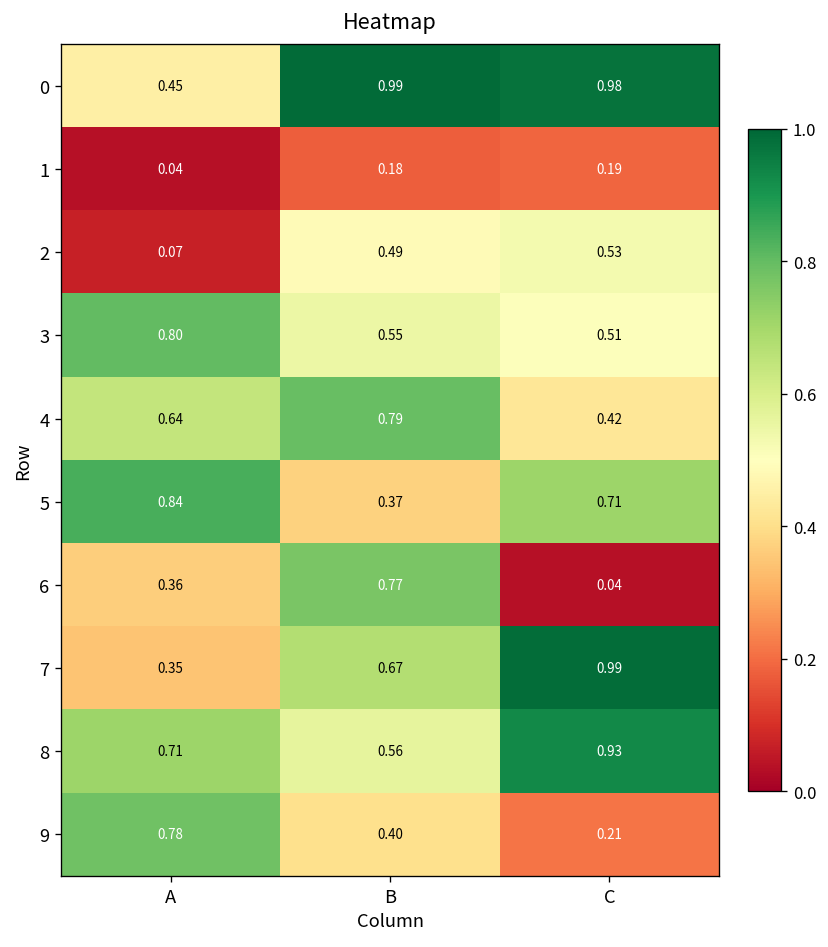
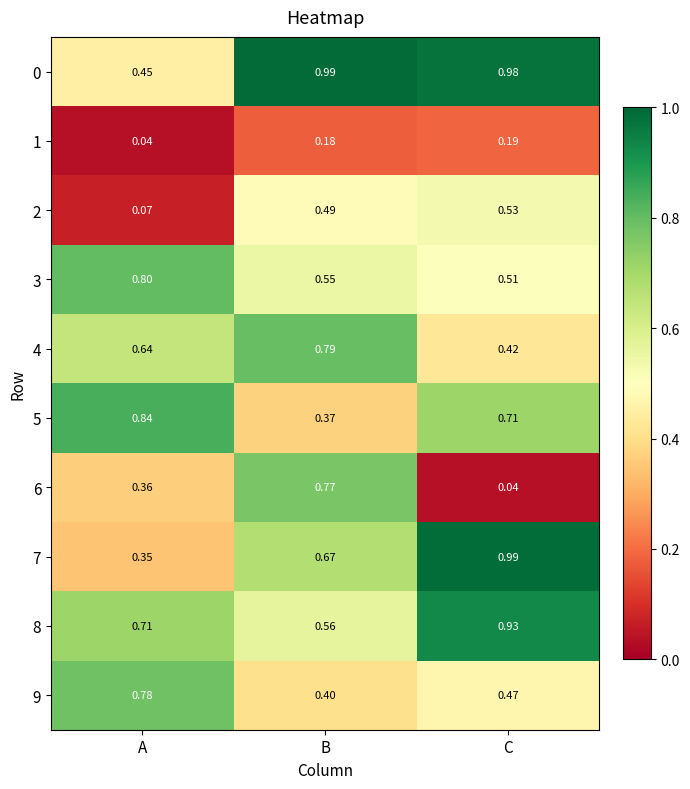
  {
    "0": {
      "A": 0.45,
      "B": 0.99,
      "C": 0.98
    },
    "1": {
      "A": 0.04,
      "B": 0.18,
      "C": 0.19
    },
    "2": {
      "A": 0.07,
      "B": 0.49,
      "C": 0.53
    },
    "3": {
      "A": 0.80,
      "B": 0.55,
      "C": 0.51
    },
    "4": {
      "A": 0.64,
      "B": 0.79,
      "C": 0.42
    },
    "5": {
      "A": 0.84,
      "B": 0.37,
      "C": 0.71
    },
    "6": {
      "A": 0.36,
      "B": 0.77,
      "C": 0.04
    },
    "7": {
      "A": 0.35,
      "B": 0.67,
      "C": 0.99
    },
    "8": {
      "A": 0.71,
      "B": 0.56,
      "C": 0.93
    },
    "9": {
      "A": 0.78,
      "B": 0.40,
-     "C": 0.21
+     "C": 0.47
    }
  }
